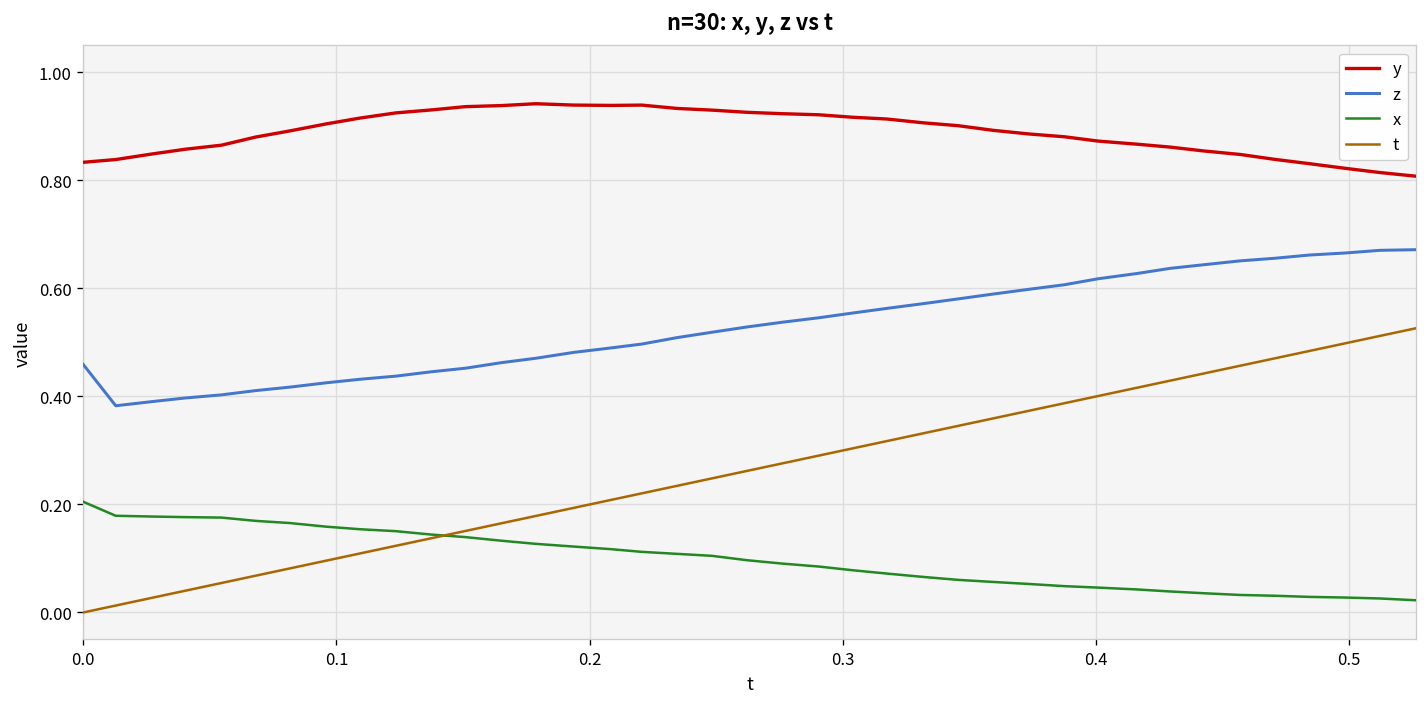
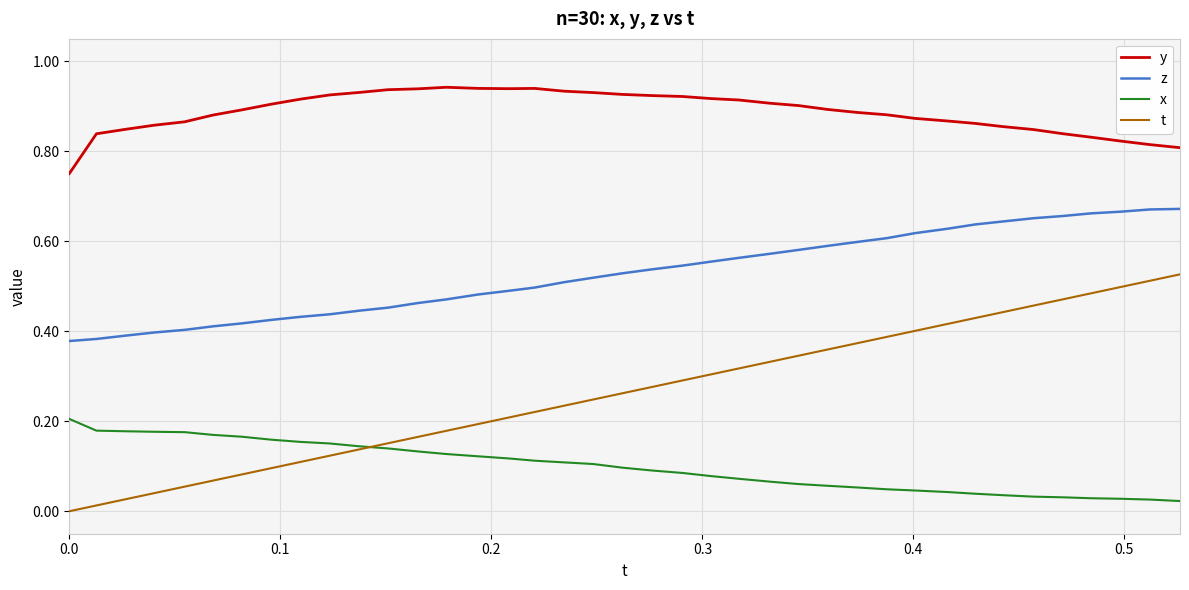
  {
    "y": {
-     "0.0": 0.83
+     "0.0": 0.75
    },
    "z": {
-     "0.0": 0.46
+     "0.0": 0.38
    },
    "x": {
      "0.0": 0.20
    },
    "t": {
      "0.0": 0.00
    }
  }
